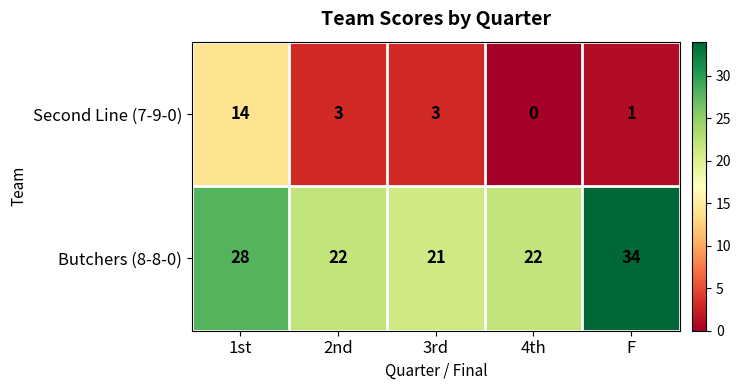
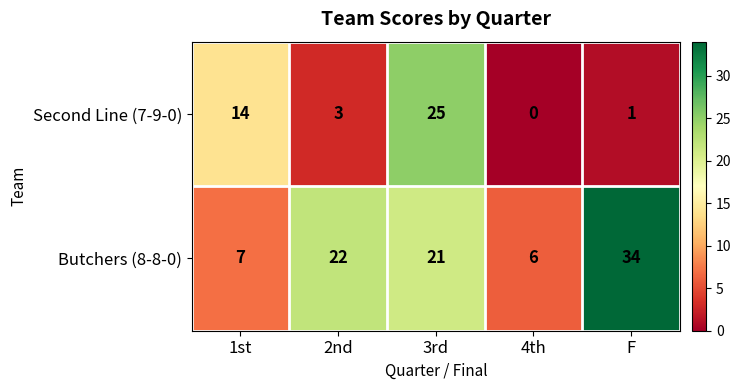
  {
    "Second Line (7-9-0)": {
      "1st": 14,
      "2nd": 3,
-     "3rd": 3,
+     "3rd": 25,
      "4th": 0,
      "F": 1
    },
    "Butchers (8-8-0)": {
-     "1st": 28,
+     "1st": 7,
      "2nd": 22,
      "3rd": 21,
-     "4th": 22,
+     "4th": 6,
      "F": 34
    }
  }
